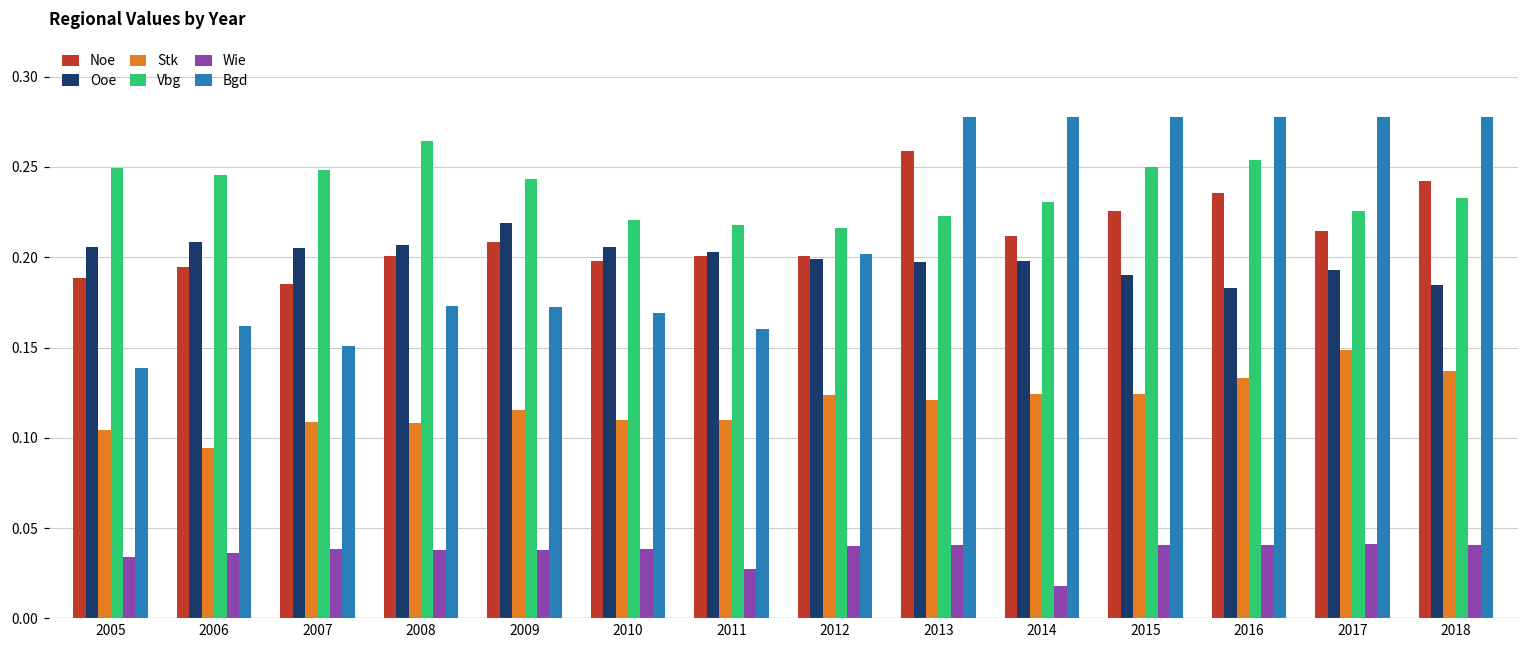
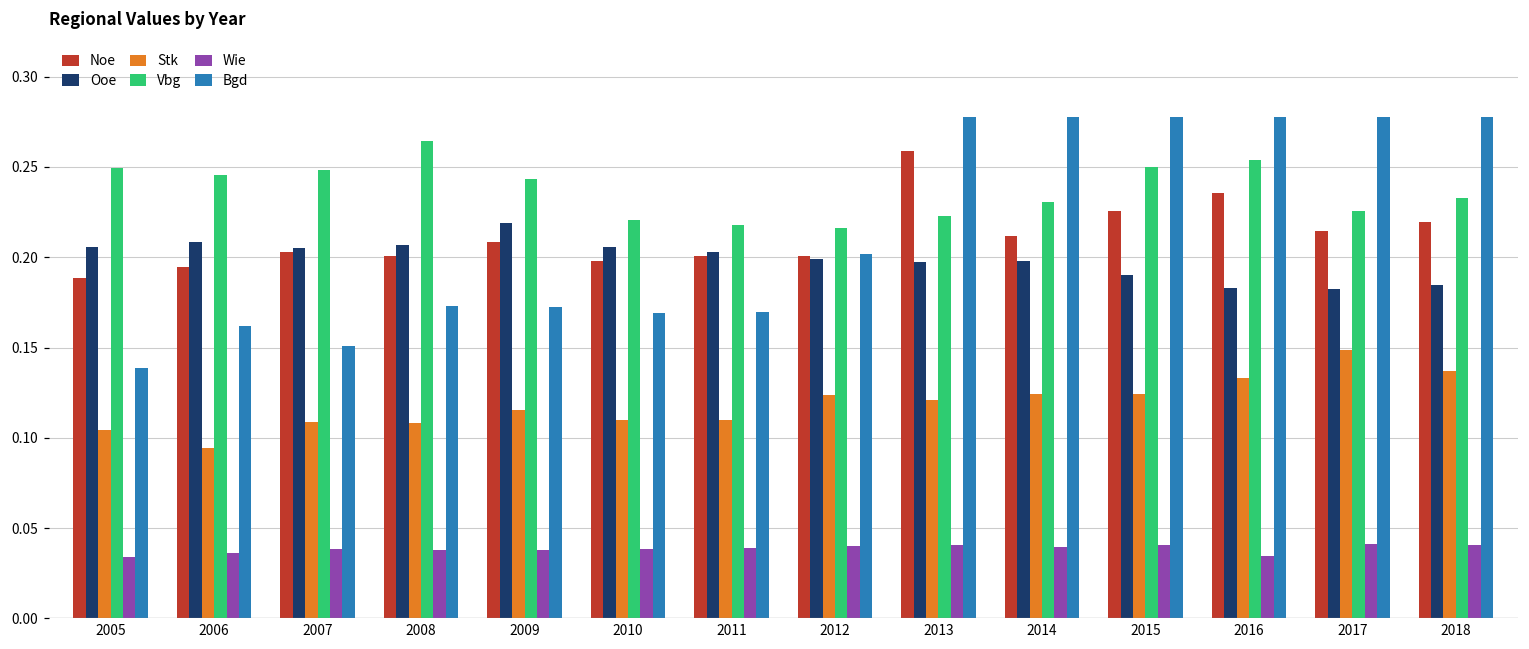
  {
    "Noe": {
      "2005": 0.188,
      "2006": 0.194,
-     "2007": 0.185,
+     "2007": 0.203,
      "2008": 0.201,
      "2009": 0.208,
      "2010": 0.198,
      "2011": 0.200,
      "2012": 0.200,
      "2013": 0.259,
      "2014": 0.212,
      "2015": 0.226,
      "2016": 0.236,
      "2017": 0.215,
-     "2018": 0.242
+     "2018": 0.220
    },
    "Ooe": {
      "2005": 0.205,
      "2006": 0.208,
      "2007": 0.205,
      "2008": 0.207,
      "2009": 0.219,
      "2010": 0.206,
      "2011": 0.203,
      "2012": 0.199,
      "2013": 0.198,
      "2014": 0.198,
      "2015": 0.190,
      "2016": 0.183,
-     "2017": 0.193,
+     "2017": 0.182,
      "2018": 0.184
    },
    "Stk": {
      "2005": 0.104,
      "2006": 0.094,
      "2007": 0.108,
      "2008": 0.108,
      "2009": 0.116,
      "2010": 0.110,
      "2011": 0.110,
      "2012": 0.123,
      "2013": 0.121,
      "2014": 0.125,
      "2015": 0.124,
      "2016": 0.133,
      "2017": 0.149,
      "2018": 0.137
    },
    "Vbg": {
      "2005": 0.250,
      "2006": 0.245,
      "2007": 0.248,
      "2008": 0.264,
      "2009": 0.243,
      "2010": 0.220,
      "2011": 0.218,
      "2012": 0.216,
      "2013": 0.223,
      "2014": 0.230,
      "2015": 0.250,
      "2016": 0.254,
      "2017": 0.226,
      "2018": 0.233
    },
    "Wie": {
      "2005": 0.034,
      "2006": 0.036,
      "2007": 0.039,
      "2008": 0.038,
      "2009": 0.038,
      "2010": 0.038,
-     "2011": 0.027,
+     "2011": 0.039,
      "2012": 0.040,
      "2013": 0.041,
-     "2014": 0.018,
+     "2014": 0.040,
      "2015": 0.041,
-     "2016": 0.041,
+     "2016": 0.035,
      "2017": 0.041,
      "2018": 0.040
    },
    "Bgd": {
      "2005": 0.138,
      "2006": 0.162,
      "2007": 0.151,
      "2008": 0.173,
      "2009": 0.173,
      "2010": 0.169,
-     "2011": 0.160,
+     "2011": 0.170,
      "2012": 0.202,
      "2013": 0.278,
      "2014": 0.278,
      "2015": 0.278,
      "2016": 0.278,
      "2017": 0.278,
      "2018": 0.278
    }
  }
